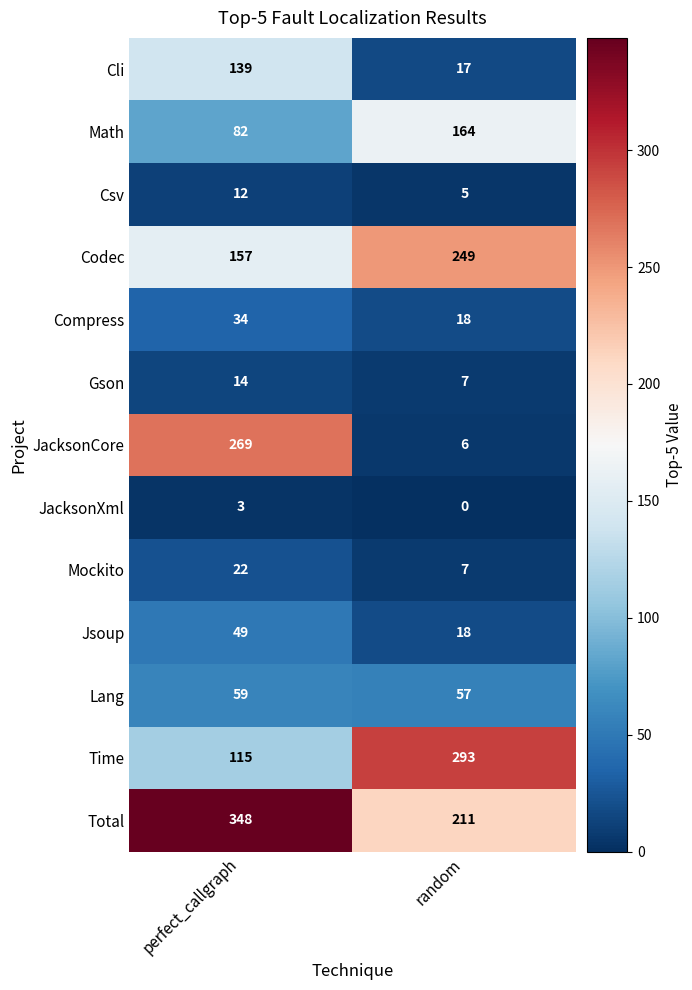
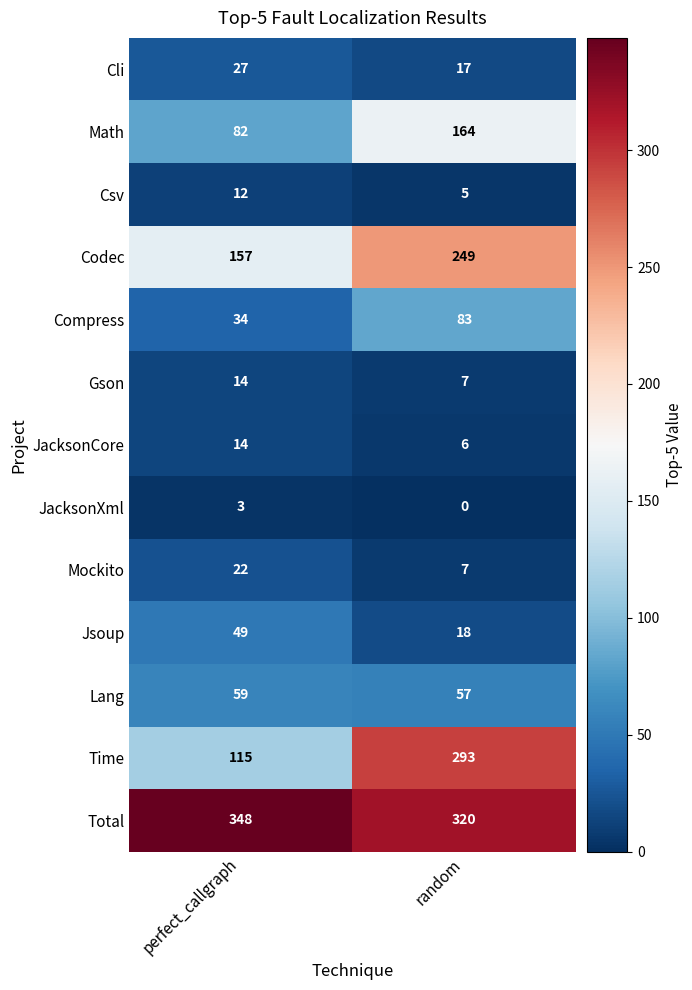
  {
    "Cli": {
-     "perfect_callgraph": 139,
+     "perfect_callgraph": 27,
      "random": 17
    },
    "Math": {
      "perfect_callgraph": 82,
      "random": 164
    },
    "Csv": {
      "perfect_callgraph": 12,
      "random": 5
    },
    "Codec": {
      "perfect_callgraph": 157,
      "random": 249
    },
    "Compress": {
      "perfect_callgraph": 34,
-     "random": 18
+     "random": 83
    },
    "Gson": {
      "perfect_callgraph": 14,
      "random": 7
    },
    "JacksonCore": {
-     "perfect_callgraph": 269,
+     "perfect_callgraph": 14,
      "random": 6
    },
    "JacksonXml": {
      "perfect_callgraph": 3,
      "random": 0
    },
    "Mockito": {
      "perfect_callgraph": 22,
      "random": 7
    },
    "Jsoup": {
      "perfect_callgraph": 49,
      "random": 18
    },
    "Lang": {
      "perfect_callgraph": 59,
      "random": 57
    },
    "Time": {
      "perfect_callgraph": 115,
      "random": 293
    },
    "Total": {
      "perfect_callgraph": 348,
-     "random": 211
+     "random": 320
    }
  }
